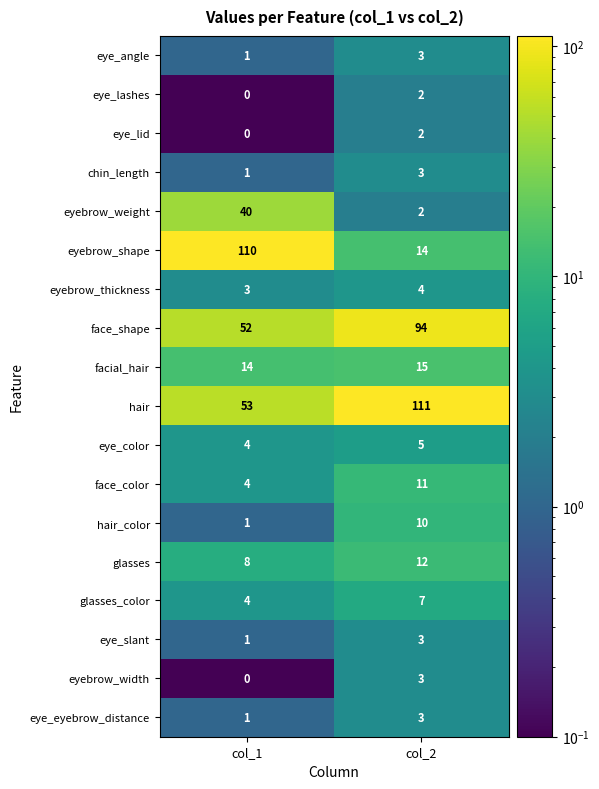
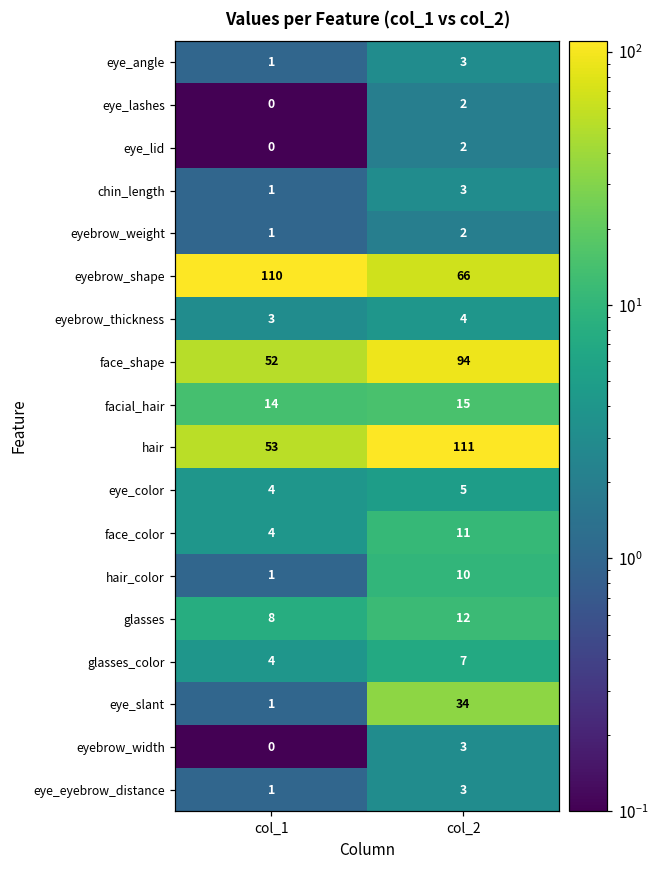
  {
    "eye_angle": {
      "col_1": 1,
      "col_2": 3
    },
    "eye_lashes": {
      "col_1": 0,
      "col_2": 2
    },
    "eye_lid": {
      "col_1": 0,
      "col_2": 2
    },
    "chin_length": {
      "col_1": 1,
      "col_2": 3
    },
    "eyebrow_weight": {
-     "col_1": 40,
+     "col_1": 1,
      "col_2": 2
    },
    "eyebrow_shape": {
      "col_1": 110,
-     "col_2": 14
+     "col_2": 66
    },
    "eyebrow_thickness": {
      "col_1": 3,
      "col_2": 4
    },
    "face_shape": {
      "col_1": 52,
      "col_2": 94
    },
    "facial_hair": {
      "col_1": 14,
      "col_2": 15
    },
    "hair": {
      "col_1": 53,
      "col_2": 111
    },
    "eye_color": {
      "col_1": 4,
      "col_2": 5
    },
    "face_color": {
      "col_1": 4,
      "col_2": 11
    },
    "hair_color": {
      "col_1": 1,
      "col_2": 10
    },
    "glasses": {
      "col_1": 8,
      "col_2": 12
    },
    "glasses_color": {
      "col_1": 4,
      "col_2": 7
    },
    "eye_slant": {
      "col_1": 1,
-     "col_2": 3
+     "col_2": 34
    },
    "eyebrow_width": {
      "col_1": 0,
      "col_2": 3
    },
    "eye_eyebrow_distance": {
      "col_1": 1,
      "col_2": 3
    }
  }
